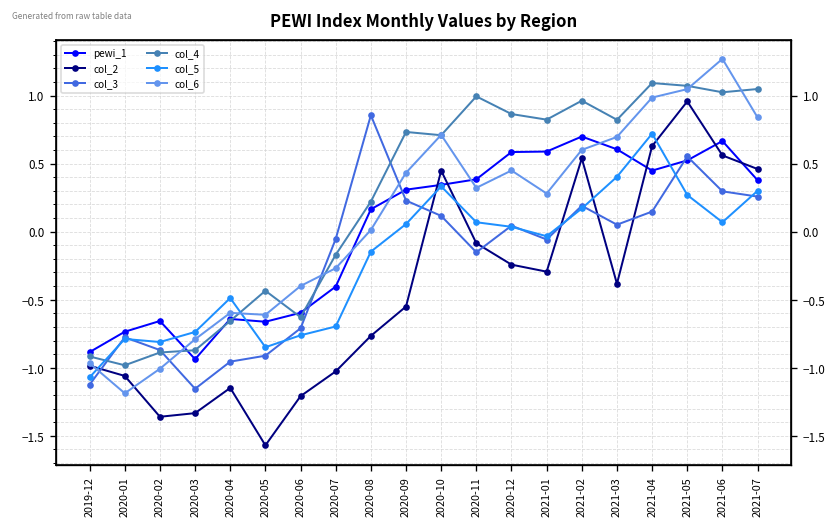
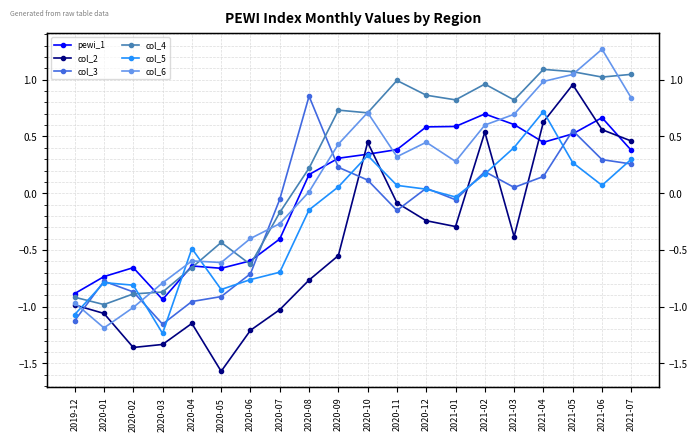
  {
    "pewi_1": {
      "2019-12": -0.88,
      "2020-01": -0.74,
      "2020-02": -0.66,
      "2020-03": -0.94,
      "2020-05": -0.66,
      "2020-06": -0.60,
      "2020-07": -0.40,
      "2020-08": 0.16,
      "2020-09": 0.31,
      "2020-11": 0.38,
      "2020-12": 0.58,
      "2021-01": 0.59,
      "2021-02": 0.70,
      "2021-03": 0.60,
      "2021-04": 0.45,
      "2021-05": 0.52,
      "2021-06": 0.67,
      "2021-07": 0.38
    },
    "col_2": {
      "2020-01": -1.06,
      "2020-02": -1.36,
      "2020-03": -1.33,
      "2020-04": -1.15,
      "2020-05": -1.57,
      "2020-06": -1.21,
      "2020-07": -1.03,
      "2020-08": -0.77,
      "2020-09": -0.55,
      "2020-10": 0.45,
      "2020-11": -0.09,
      "2020-12": -0.24,
      "2021-01": -0.29,
      "2021-02": 0.54,
      "2021-03": -0.38,
      "2021-04": 0.63,
      "2021-05": 0.96,
      "2021-06": 0.56,
      "2021-07": 0.46
    },
    "col_5": {
      "2019-12": -1.07,
      "2020-02": -0.81,
-     "2020-03": -0.74,
+     "2020-03": -1.24,
      "2020-04": -0.49,
      "2020-05": -0.85,
      "2020-06": -0.76,
      "2020-07": -0.70,
      "2020-08": -0.15,
      "2020-09": 0.06,
      "2020-11": 0.07,
      "2021-01": -0.03,
      "2021-03": 0.40,
      "2021-04": 0.72,
      "2021-05": 0.27,
      "2021-06": 0.07,
      "2021-07": 0.30
    }
  }
